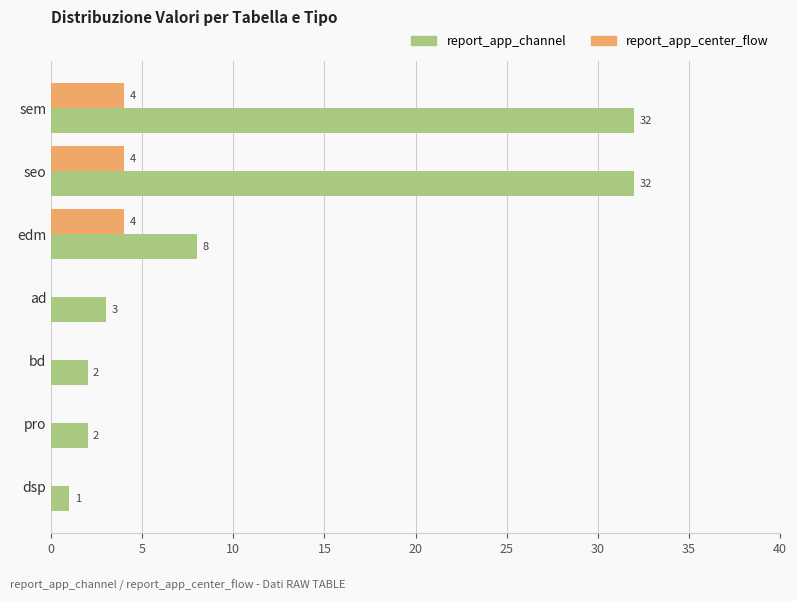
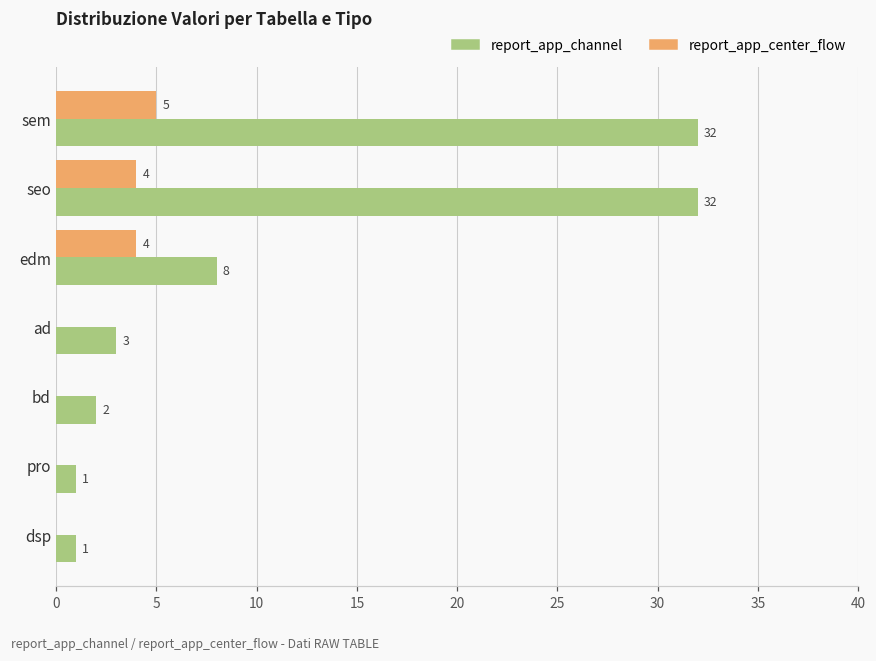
  {
    "report_app_channel": {
      "sem": 32,
      "seo": 32,
      "edm": 8,
      "ad": 3,
      "bd": 2,
-     "pro": 2,
+     "pro": 1,
      "dsp": 1
    },
    "report_app_center_flow": {
-     "sem": 4,
+     "sem": 5,
      "seo": 4,
      "edm": 4
    }
  }
